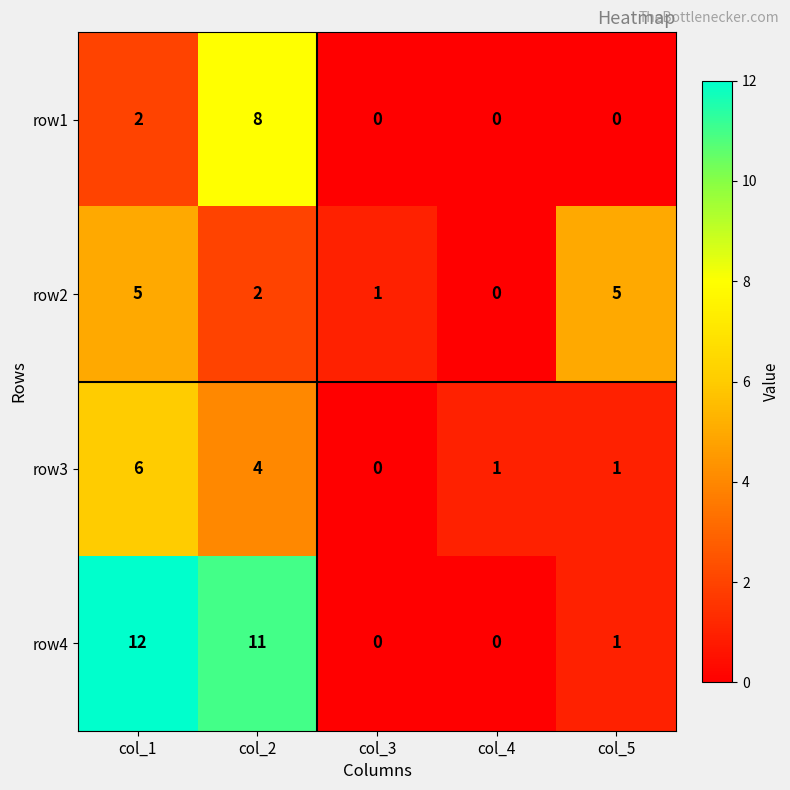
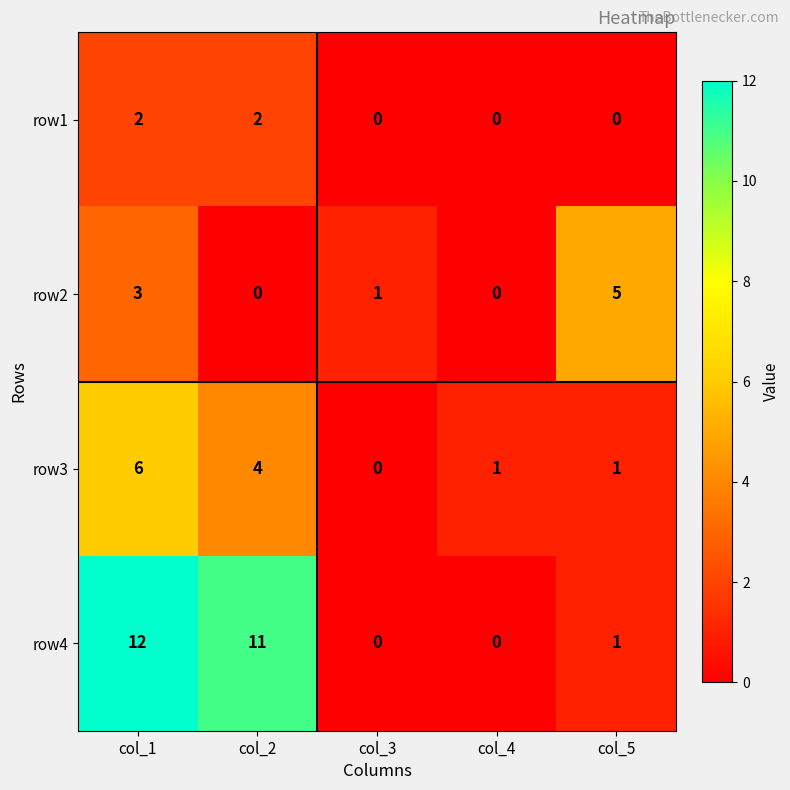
  {
    "row1": {
      "col_1": 2,
-     "col_2": 8,
+     "col_2": 2,
      "col_3": 0,
      "col_4": 0,
      "col_5": 0
    },
    "row2": {
-     "col_1": 5,
-     "col_2": 2,
+     "col_1": 3,
+     "col_2": 0,
      "col_3": 1,
      "col_4": 0,
      "col_5": 5
    },
    "row3": {
      "col_1": 6,
      "col_2": 4,
      "col_3": 0,
      "col_4": 1,
      "col_5": 1
    },
    "row4": {
      "col_1": 12,
      "col_2": 11,
      "col_3": 0,
      "col_4": 0,
      "col_5": 1
    }
  }
